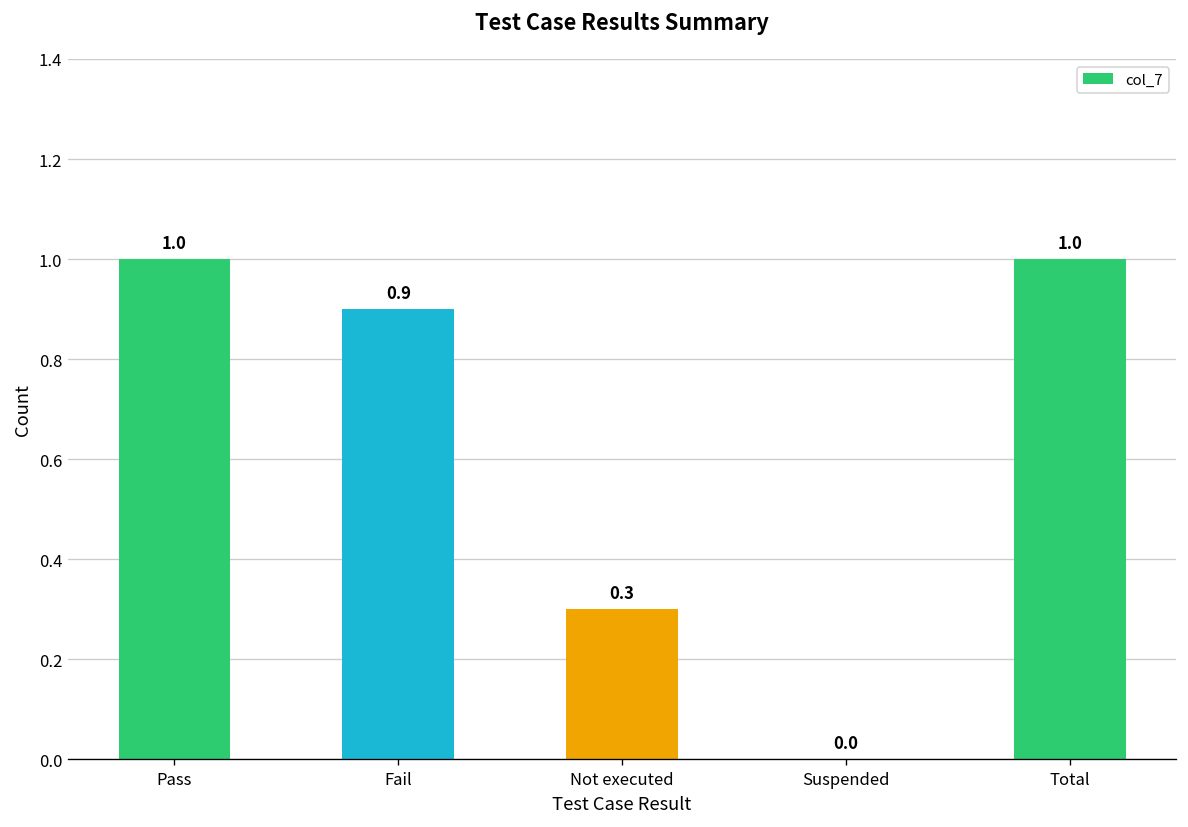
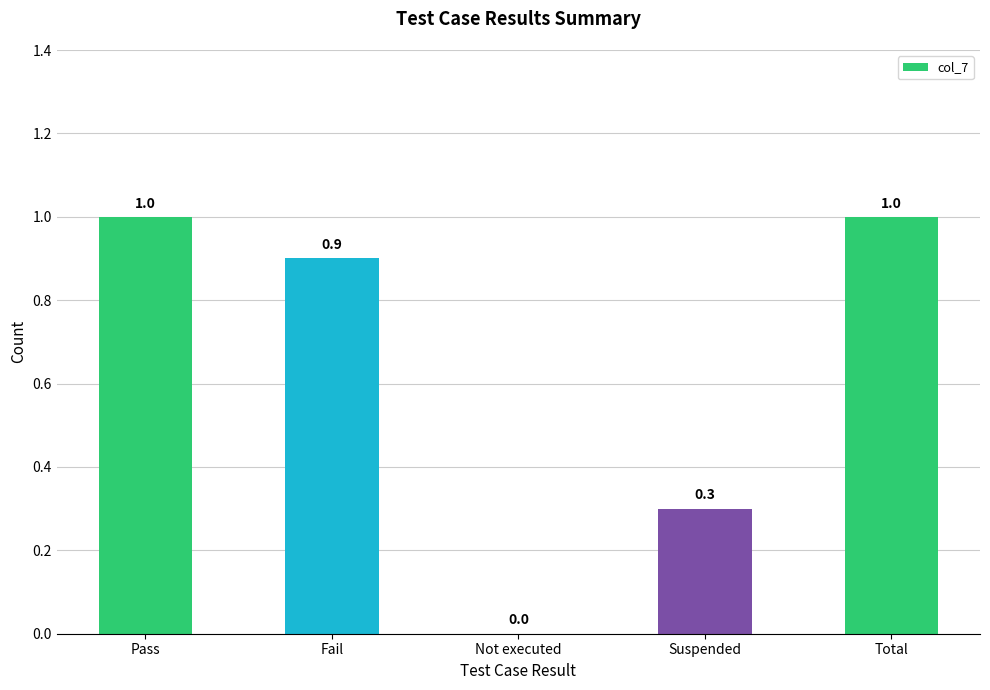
  {
    "Pass": 1.0,
    "Fail": 0.9,
-   "Not executed": 0.3,
-   "Suspended": 0.0,
+   "Not executed": 0.0,
+   "Suspended": 0.3,
    "Total": 1.0
  }
